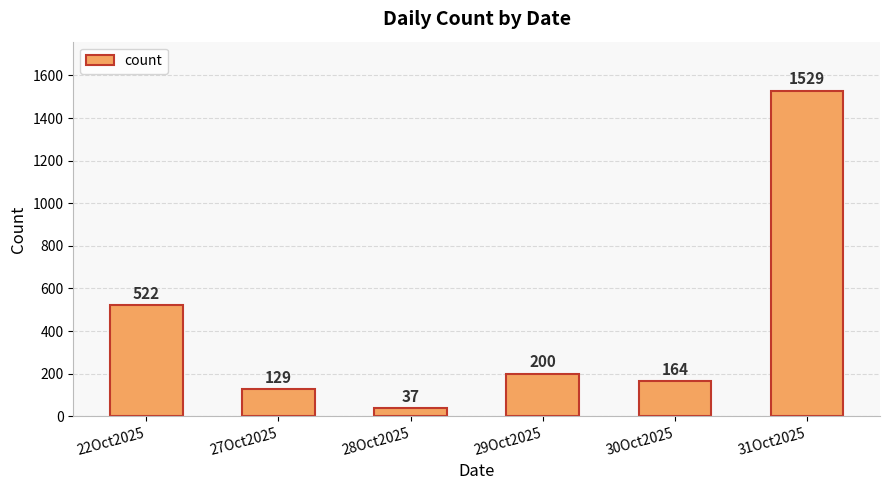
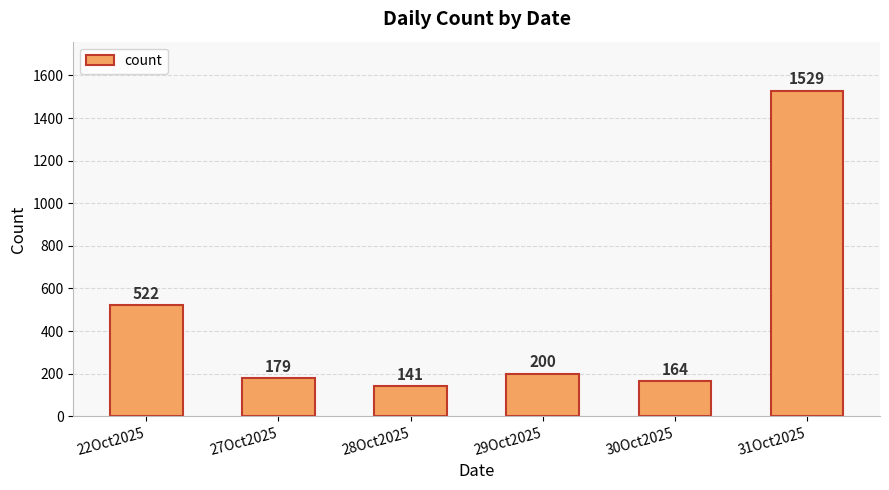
  {
    "22Oct2025": 522,
-   "27Oct2025": 129,
-   "28Oct2025": 37,
+   "27Oct2025": 179,
+   "28Oct2025": 141,
    "29Oct2025": 200,
    "30Oct2025": 164,
    "31Oct2025": 1529
  }
